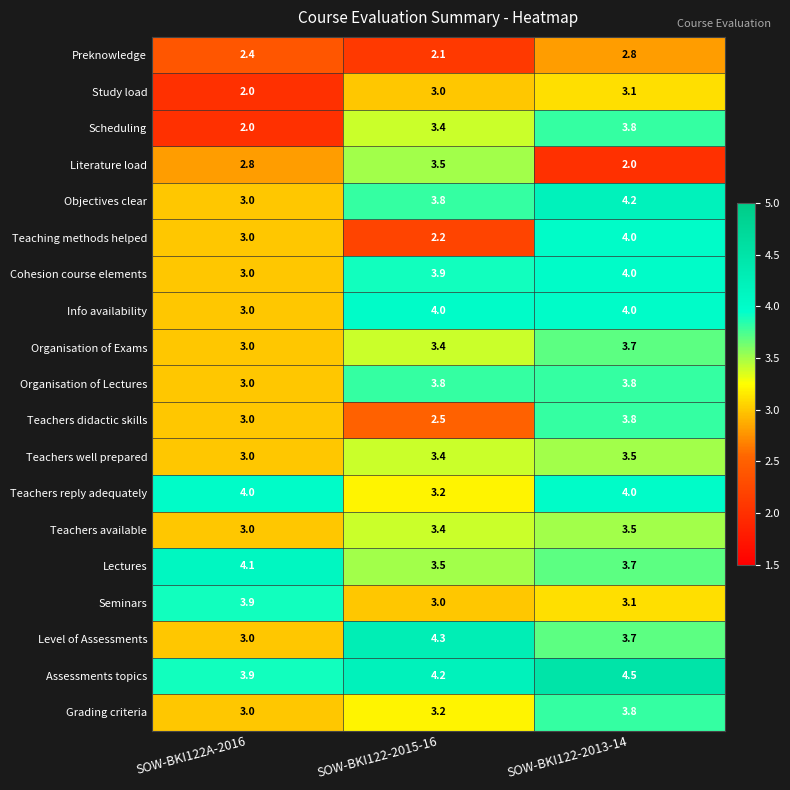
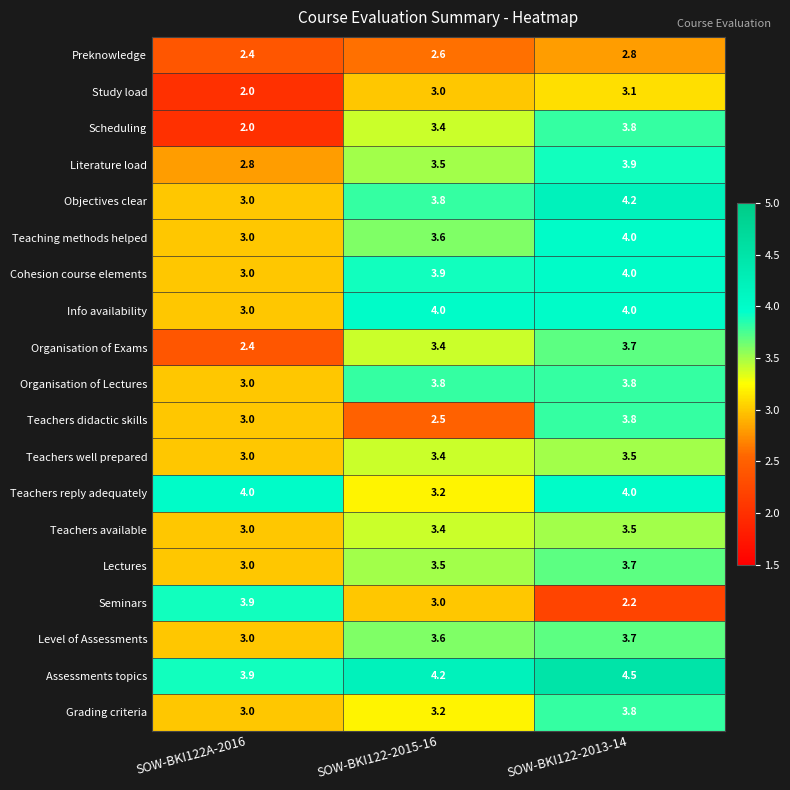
  {
    "Preknowledge": {
      "SOW-BKI122A-2016": 2.4,
-     "SOW-BKI122-2015-16": 2.1,
+     "SOW-BKI122-2015-16": 2.6,
      "SOW-BKI122-2013-14": 2.8
    },
    "Study load": {
      "SOW-BKI122A-2016": 2.0,
      "SOW-BKI122-2015-16": 3.0,
      "SOW-BKI122-2013-14": 3.1
    },
    "Scheduling": {
      "SOW-BKI122A-2016": 2.0,
      "SOW-BKI122-2015-16": 3.4,
      "SOW-BKI122-2013-14": 3.8
    },
    "Literature load": {
      "SOW-BKI122A-2016": 2.8,
      "SOW-BKI122-2015-16": 3.5,
-     "SOW-BKI122-2013-14": 2.0
+     "SOW-BKI122-2013-14": 3.9
    },
    "Objectives clear": {
      "SOW-BKI122A-2016": 3.0,
      "SOW-BKI122-2015-16": 3.8,
      "SOW-BKI122-2013-14": 4.2
    },
    "Teaching methods helped": {
      "SOW-BKI122A-2016": 3.0,
-     "SOW-BKI122-2015-16": 2.2,
+     "SOW-BKI122-2015-16": 3.6,
      "SOW-BKI122-2013-14": 4.0
    },
    "Cohesion course elements": {
      "SOW-BKI122A-2016": 3.0,
      "SOW-BKI122-2015-16": 3.9,
      "SOW-BKI122-2013-14": 4.0
    },
    "Info availability": {
      "SOW-BKI122A-2016": 3.0,
      "SOW-BKI122-2015-16": 4.0,
      "SOW-BKI122-2013-14": 4.0
    },
    "Organisation of Exams": {
-     "SOW-BKI122A-2016": 3.0,
+     "SOW-BKI122A-2016": 2.4,
      "SOW-BKI122-2015-16": 3.4,
      "SOW-BKI122-2013-14": 3.7
    },
    "Organisation of Lectures": {
      "SOW-BKI122A-2016": 3.0,
      "SOW-BKI122-2015-16": 3.8,
      "SOW-BKI122-2013-14": 3.8
    },
    "Teachers didactic skills": {
      "SOW-BKI122A-2016": 3.0,
      "SOW-BKI122-2015-16": 2.5,
      "SOW-BKI122-2013-14": 3.8
    },
    "Teachers well prepared": {
      "SOW-BKI122A-2016": 3.0,
      "SOW-BKI122-2015-16": 3.4,
      "SOW-BKI122-2013-14": 3.5
    },
    "Teachers reply adequately": {
      "SOW-BKI122A-2016": 4.0,
      "SOW-BKI122-2015-16": 3.2,
      "SOW-BKI122-2013-14": 4.0
    },
    "Teachers available": {
      "SOW-BKI122A-2016": 3.0,
      "SOW-BKI122-2015-16": 3.4,
      "SOW-BKI122-2013-14": 3.5
    },
    "Lectures": {
-     "SOW-BKI122A-2016": 4.1,
+     "SOW-BKI122A-2016": 3.0,
      "SOW-BKI122-2015-16": 3.5,
      "SOW-BKI122-2013-14": 3.7
    },
    "Seminars": {
      "SOW-BKI122A-2016": 3.9,
      "SOW-BKI122-2015-16": 3.0,
-     "SOW-BKI122-2013-14": 3.1
+     "SOW-BKI122-2013-14": 2.2
    },
    "Level of Assessments": {
      "SOW-BKI122A-2016": 3.0,
-     "SOW-BKI122-2015-16": 4.3,
+     "SOW-BKI122-2015-16": 3.6,
      "SOW-BKI122-2013-14": 3.7
    },
    "Assessments topics": {
      "SOW-BKI122A-2016": 3.9,
      "SOW-BKI122-2015-16": 4.2,
      "SOW-BKI122-2013-14": 4.5
    },
    "Grading criteria": {
      "SOW-BKI122A-2016": 3.0,
      "SOW-BKI122-2015-16": 3.2,
      "SOW-BKI122-2013-14": 3.8
    }
  }
